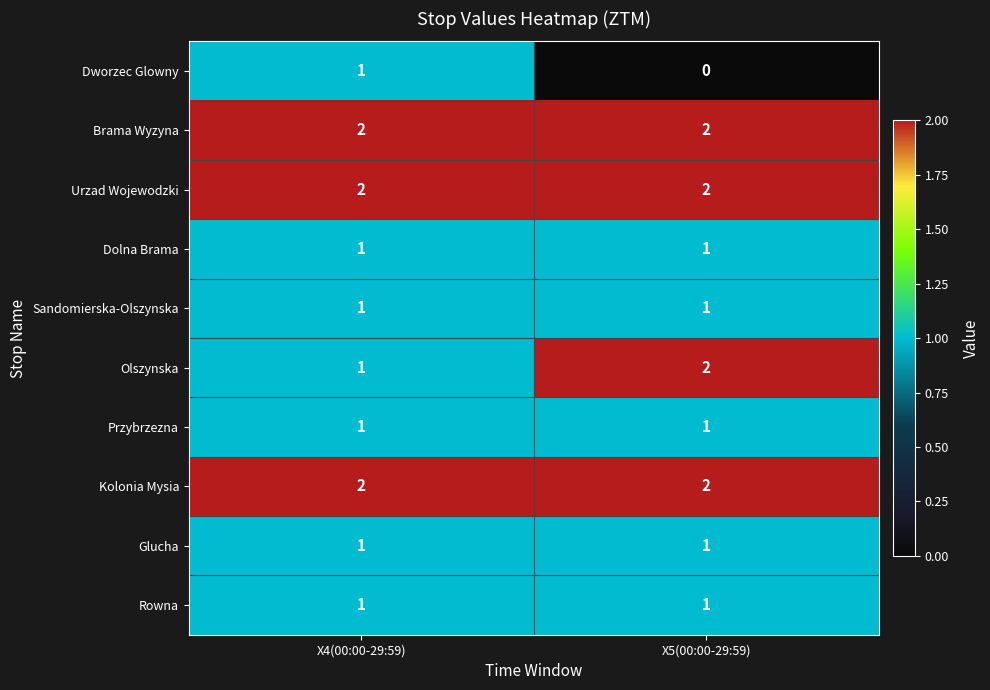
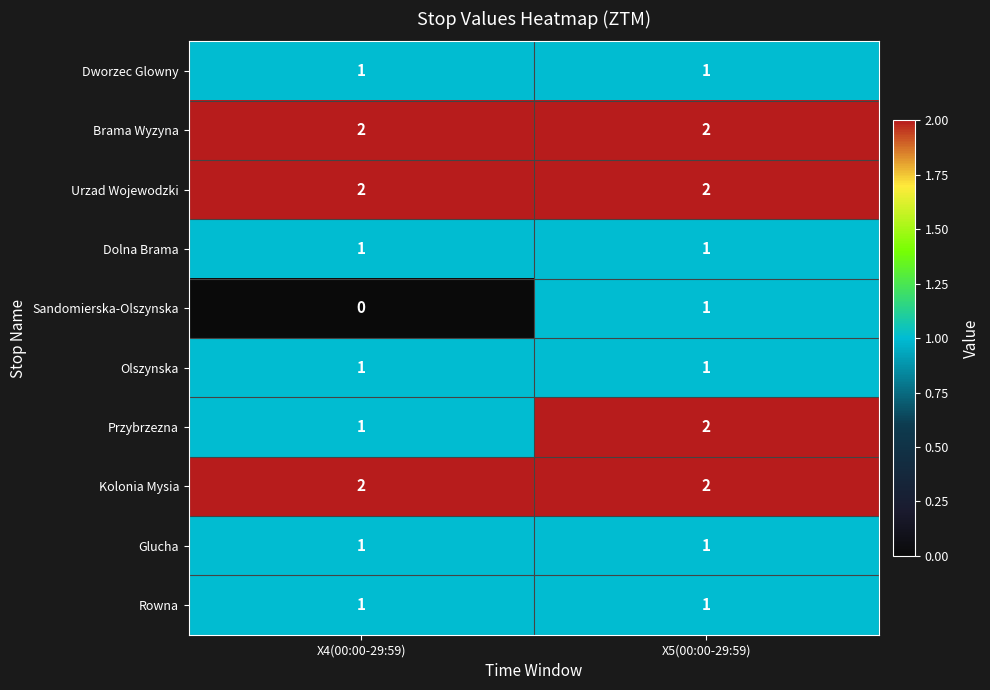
  {
    "Dworzec Glowny": {
      "X4(00:00-29:59)": 1,
-     "X5(00:00-29:59)": 0
+     "X5(00:00-29:59)": 1
    },
    "Brama Wyzyna": {
      "X4(00:00-29:59)": 2,
      "X5(00:00-29:59)": 2
    },
    "Urzad Wojewodzki": {
      "X4(00:00-29:59)": 2,
      "X5(00:00-29:59)": 2
    },
    "Dolna Brama": {
      "X4(00:00-29:59)": 1,
      "X5(00:00-29:59)": 1
    },
    "Sandomierska-Olszynska": {
-     "X4(00:00-29:59)": 1,
+     "X4(00:00-29:59)": 0,
      "X5(00:00-29:59)": 1
    },
    "Olszynska": {
      "X4(00:00-29:59)": 1,
-     "X5(00:00-29:59)": 2
+     "X5(00:00-29:59)": 1
    },
    "Przybrzezna": {
      "X4(00:00-29:59)": 1,
-     "X5(00:00-29:59)": 1
+     "X5(00:00-29:59)": 2
    },
    "Kolonia Mysia": {
      "X4(00:00-29:59)": 2,
      "X5(00:00-29:59)": 2
    },
    "Glucha": {
      "X4(00:00-29:59)": 1,
      "X5(00:00-29:59)": 1
    },
    "Rowna": {
      "X4(00:00-29:59)": 1,
      "X5(00:00-29:59)": 1
    }
  }
